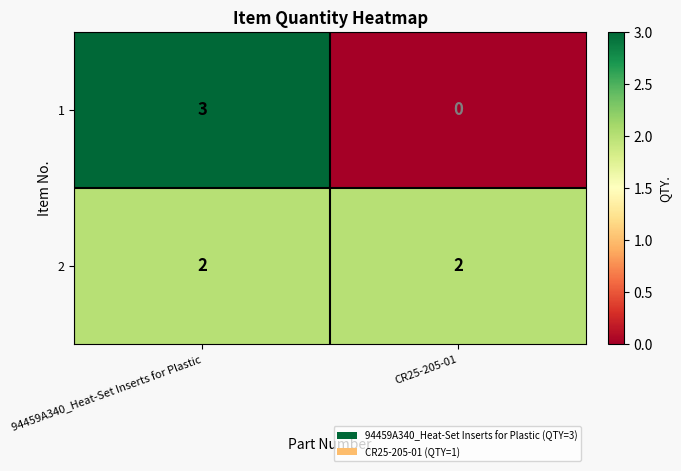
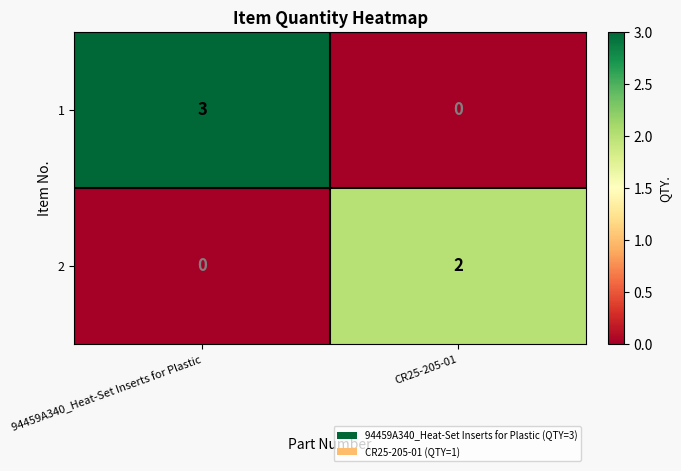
  {
    "1": {
      "94459A340_Heat-Set Inserts for Plastic": 3,
      "CR25-205-01": 0
    },
    "2": {
-     "94459A340_Heat-Set Inserts for Plastic": 2,
+     "94459A340_Heat-Set Inserts for Plastic": 0,
      "CR25-205-01": 2
    }
  }
